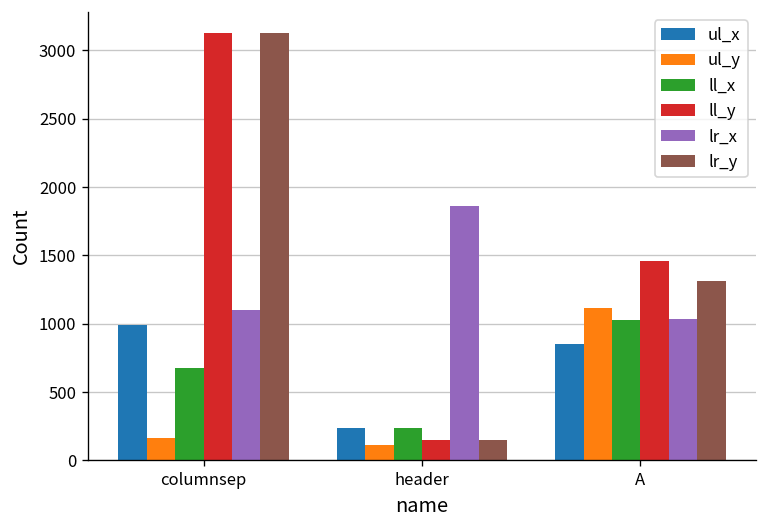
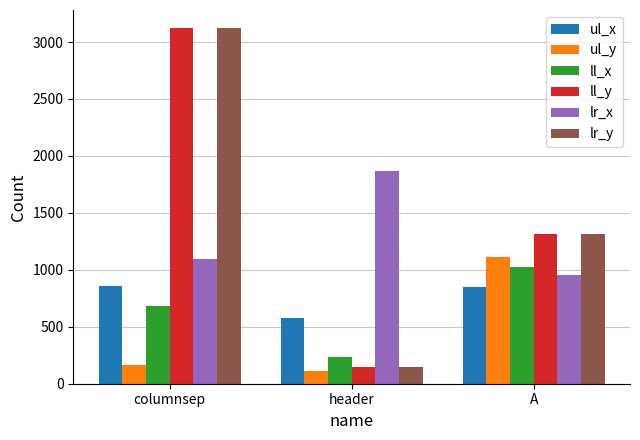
  {
    "ul_x": {
-     "columnsep": 990,
-     "header": 230,
+     "columnsep": 860,
+     "header": 580,
      "A": 850
    },
    "ul_y": {
      "columnsep": 170,
      "header": 120,
      "A": 1110
    },
    "ll_x": {
      "columnsep": 680,
      "header": 230,
      "A": 1030
    },
    "ll_y": {
      "columnsep": 3130,
      "header": 150,
-     "A": 1460
+     "A": 1310
    },
    "lr_x": {
      "columnsep": 1100,
      "header": 1870,
-     "A": 1030
+     "A": 960
    },
    "lr_y": {
      "columnsep": 3130,
      "header": 150,
      "A": 1310
    }
  }
